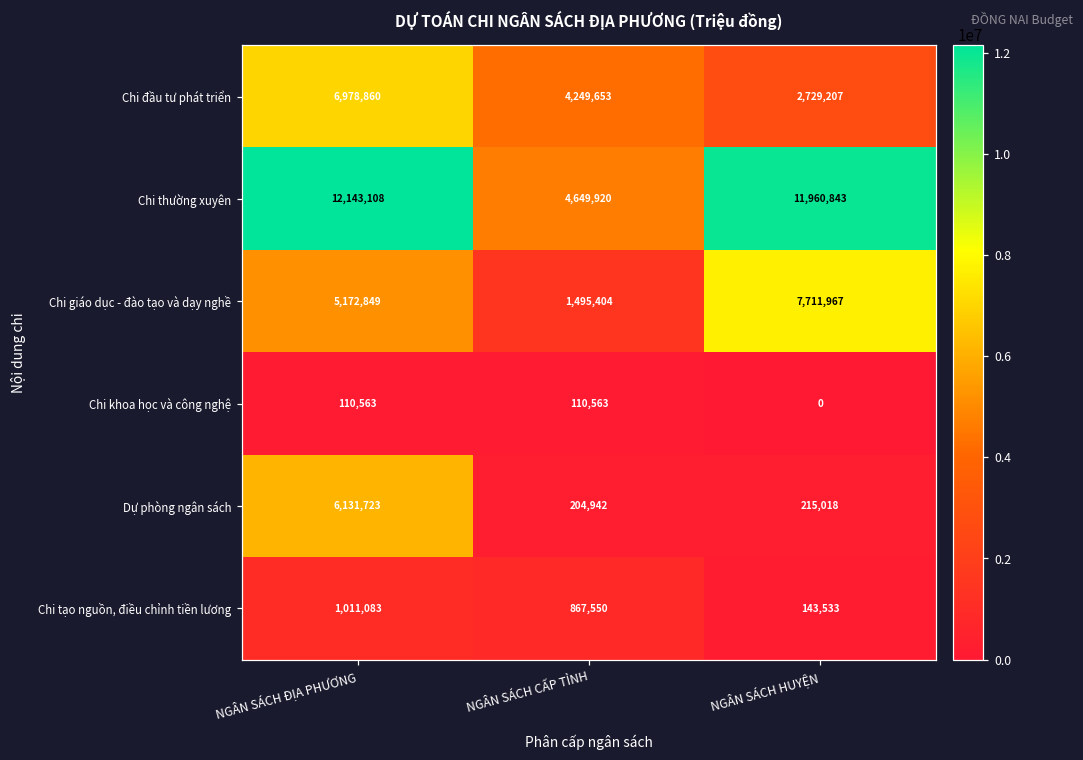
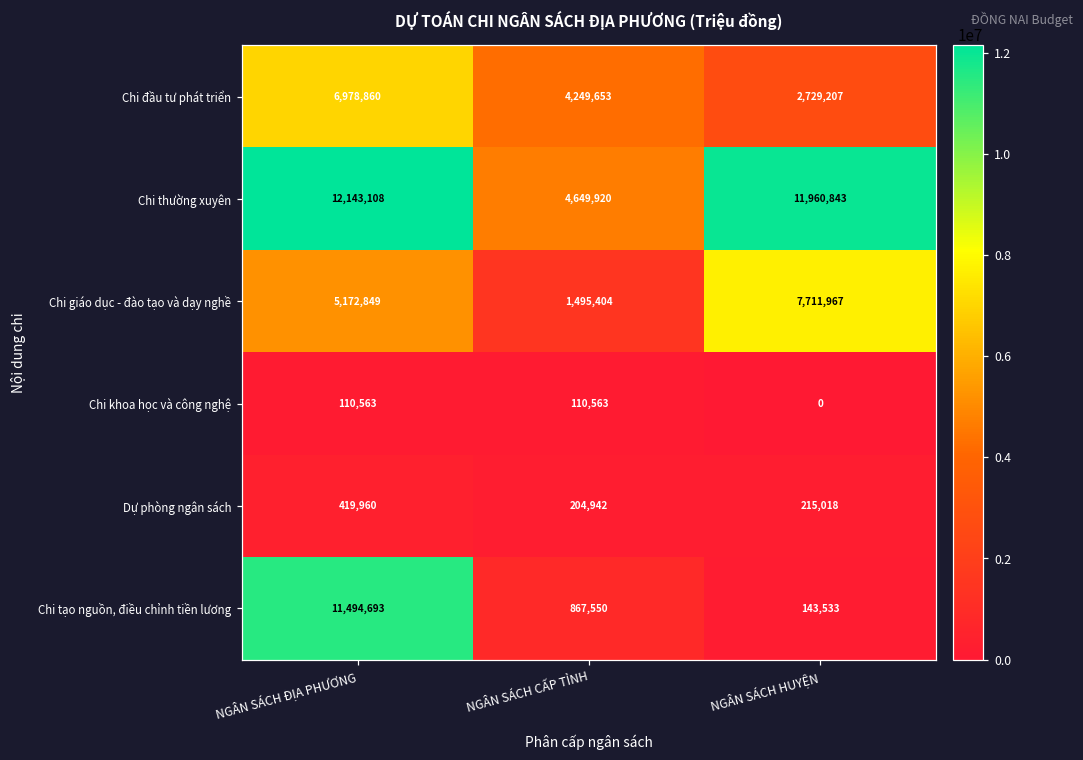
  {
    "Chi đầu tư phát triển": {
      "NGÂN SÁCH ĐỊA PHƯƠNG": "6,978,860",
      "NGÂN SÁCH CẤP TỈNH": "4,249,653",
      "NGÂN SÁCH HUYỆN": "2,729,207"
    },
    "Chi thường xuyên": {
      "NGÂN SÁCH ĐỊA PHƯƠNG": "12,143,108",
      "NGÂN SÁCH CẤP TỈNH": "4,649,920",
      "NGÂN SÁCH HUYỆN": "11,960,843"
    },
    "Chi giáo dục - đào tạo và dạy nghề": {
      "NGÂN SÁCH ĐỊA PHƯƠNG": "5,172,849",
      "NGÂN SÁCH CẤP TỈNH": "1,495,404",
      "NGÂN SÁCH HUYỆN": "7,711,967"
    },
    "Chi khoa học và công nghệ": {
      "NGÂN SÁCH ĐỊA PHƯƠNG": "110,563",
      "NGÂN SÁCH CẤP TỈNH": "110,563",
      "NGÂN SÁCH HUYỆN": "0"
    },
    "Dự phòng ngân sách": {
-     "NGÂN SÁCH ĐỊA PHƯƠNG": "6,131,723",
+     "NGÂN SÁCH ĐỊA PHƯƠNG": "419,960",
      "NGÂN SÁCH CẤP TỈNH": "204,942",
      "NGÂN SÁCH HUYỆN": "215,018"
    },
    "Chi tạo nguồn, điều chỉnh tiền lương": {
-     "NGÂN SÁCH ĐỊA PHƯƠNG": "1,011,083",
+     "NGÂN SÁCH ĐỊA PHƯƠNG": "11,494,693",
      "NGÂN SÁCH CẤP TỈNH": "867,550",
      "NGÂN SÁCH HUYỆN": "143,533"
    }
  }
